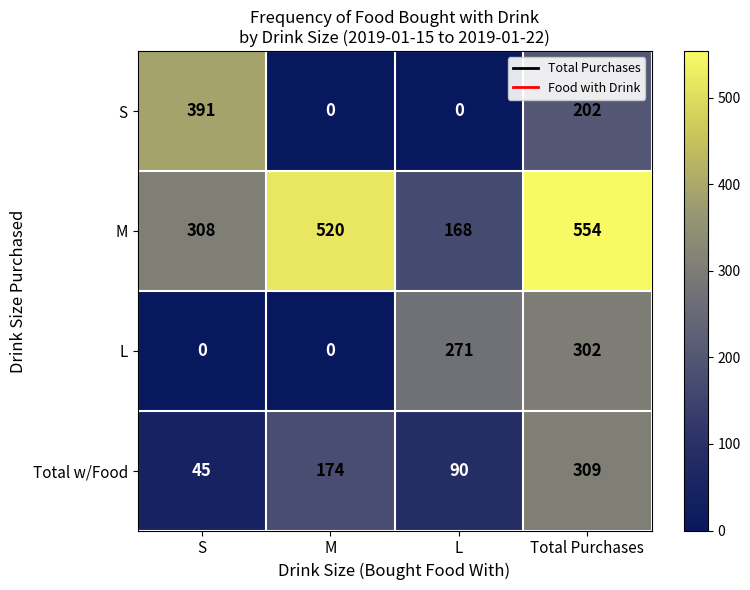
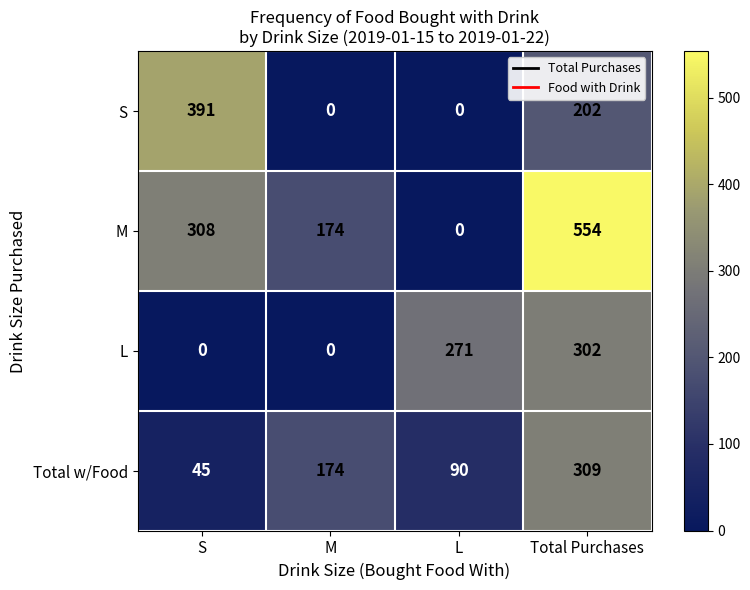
  {
    "S": {
      "S": 391,
      "M": 0,
      "L": 0,
      "Total Purchases": 202
    },
    "M": {
      "S": 308,
-     "M": 520,
-     "L": 168,
+     "M": 174,
+     "L": 0,
      "Total Purchases": 554
    },
    "L": {
      "S": 0,
      "M": 0,
      "L": 271,
      "Total Purchases": 302
    },
    "Total w/Food": {
      "S": 45,
      "M": 174,
      "L": 90,
      "Total Purchases": 309
    }
  }
